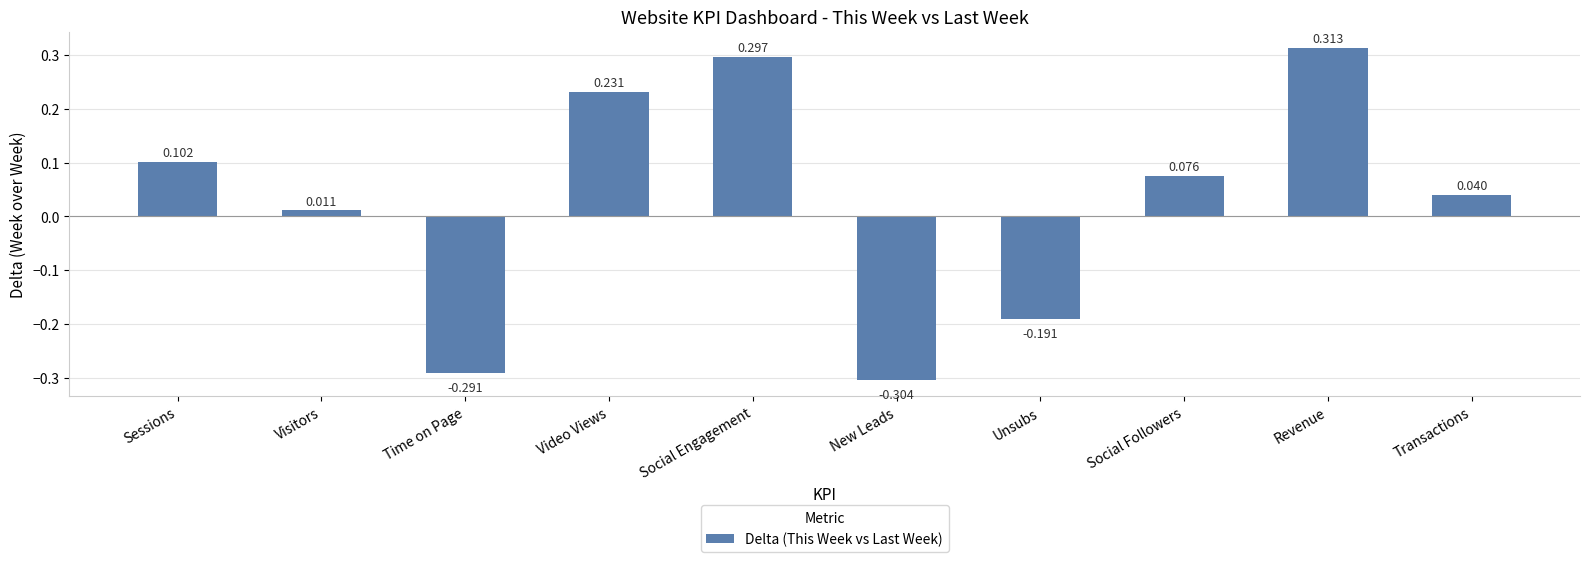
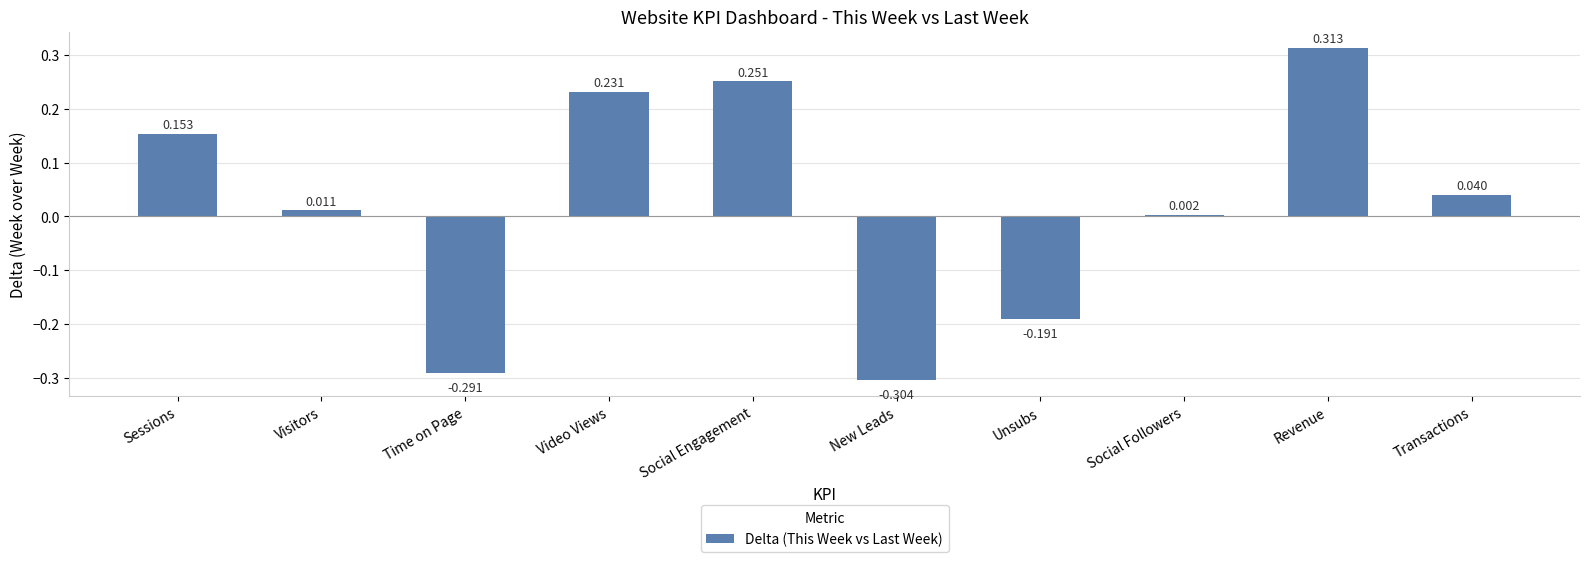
  {
-   "Sessions": 0.102,
+   "Sessions": 0.153,
    "Visitors": 0.011,
    "Time on Page": -0.291,
    "Video Views": 0.231,
-   "Social Engagement": 0.297,
+   "Social Engagement": 0.251,
    "New Leads": -0.304,
    "Unsubs": -0.191,
-   "Social Followers": 0.076,
+   "Social Followers": 0.002,
    "Revenue": 0.313,
    "Transactions": 0.040
  }
